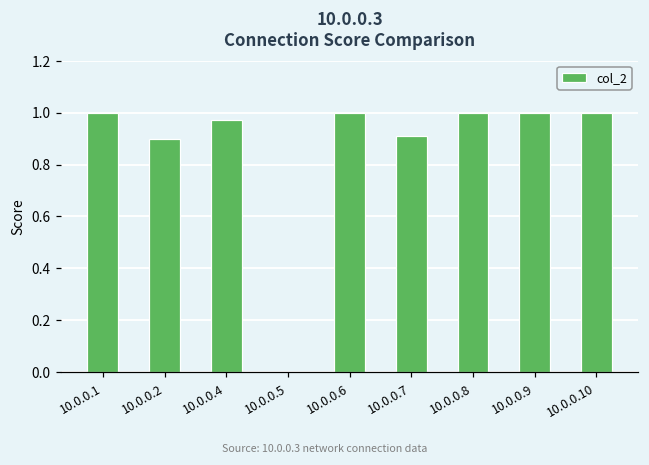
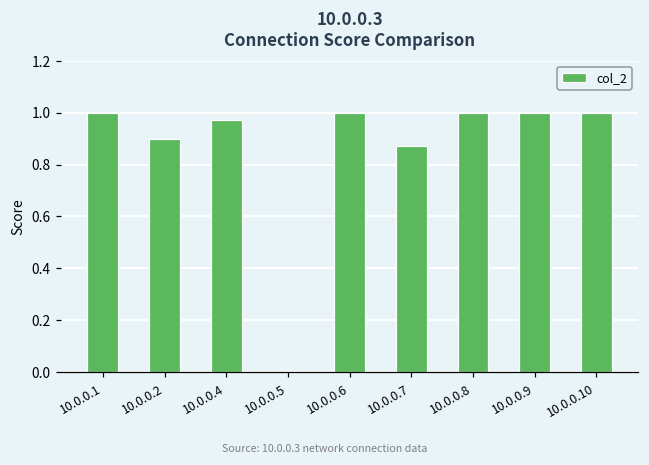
  {
    "10.0.0.1": 1.00,
    "10.0.0.2": 0.90,
    "10.0.0.4": 0.97,
    "10.0.0.5": 0.00,
    "10.0.0.6": 1.00,
-   "10.0.0.7": 0.91,
+   "10.0.0.7": 0.87,
    "10.0.0.8": 1.00,
    "10.0.0.9": 1.00,
    "10.0.0.10": 1.00
  }
